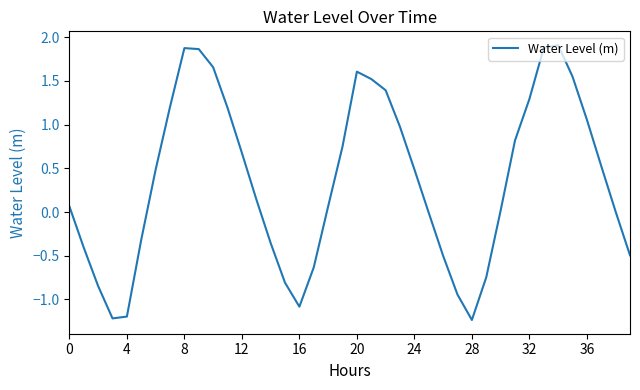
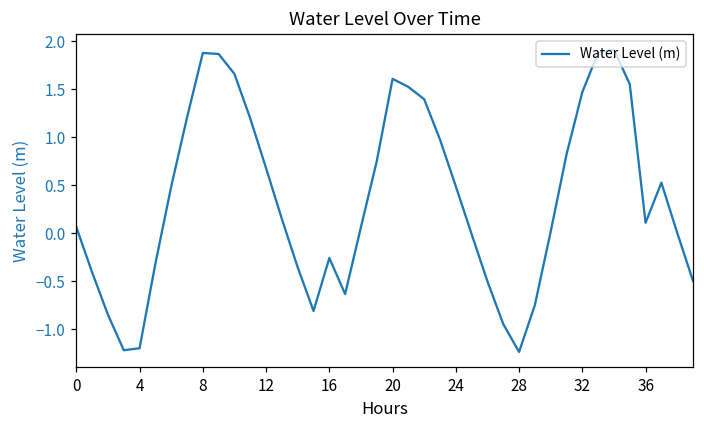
  {
    "0": 0.1,
    "4": -1.2,
    "8": 1.9,
    "12": 0.7,
-   "16": -1.1,
+   "16": -0.3,
    "20": 1.6,
    "24": 0.5,
    "28": -1.2,
-   "32": 1.3,
-   "36": 1.1
+   "32": 1.5,
+   "36": 0.1
  }
